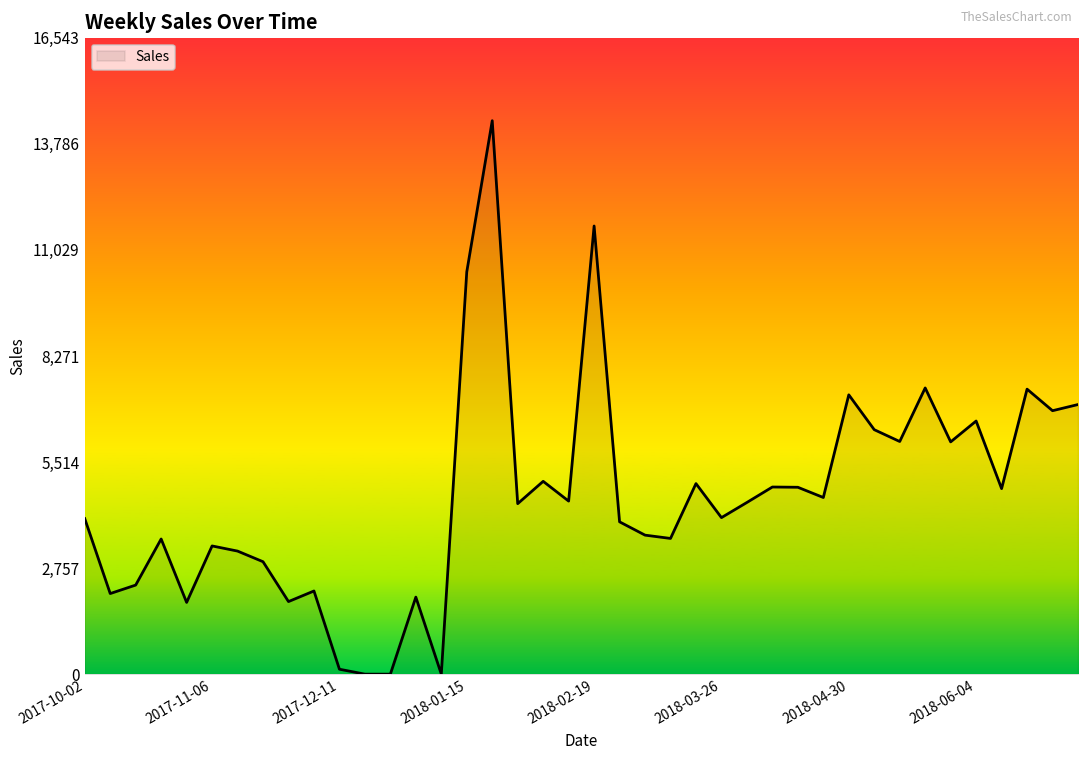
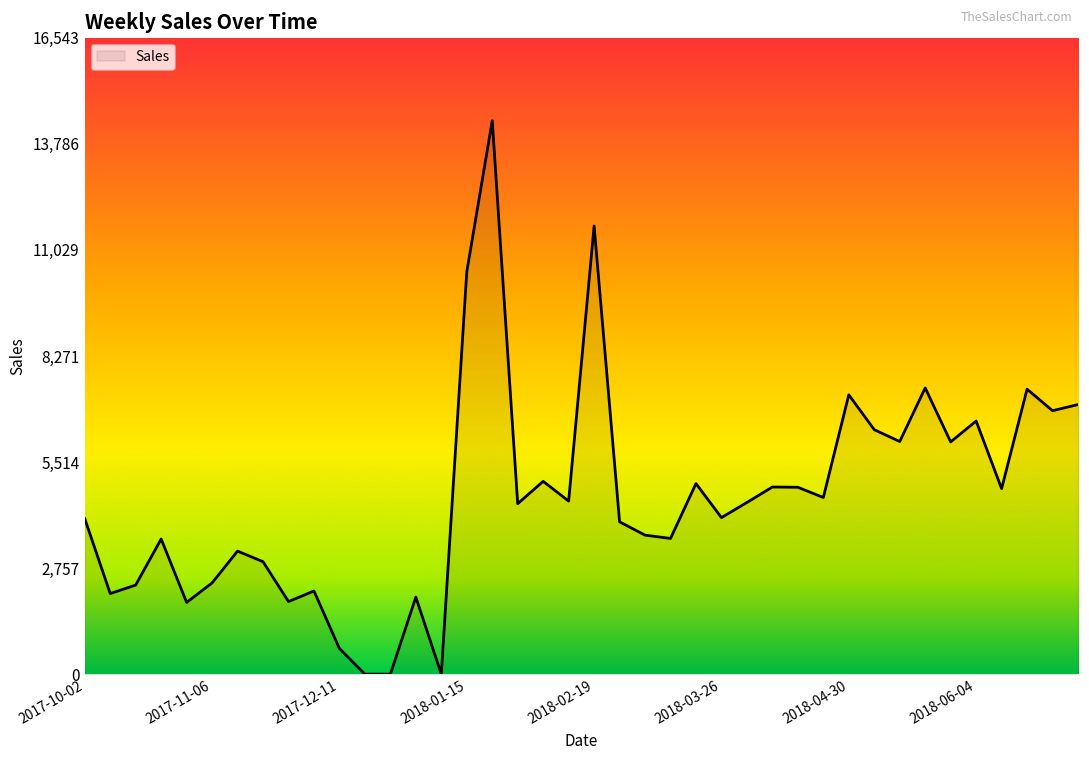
  {
    "2017-10-02": "4,000",
-   "2017-11-06": "3,300",
-   "2017-12-11": "100",
+   "2017-11-06": "2,400",
+   "2017-12-11": "700",
    "2018-01-15": "10,500",
    "2018-02-19": "11,600",
    "2018-03-26": "4,100",
    "2018-04-30": "7,300",
    "2018-06-04": "6,600"
  }
